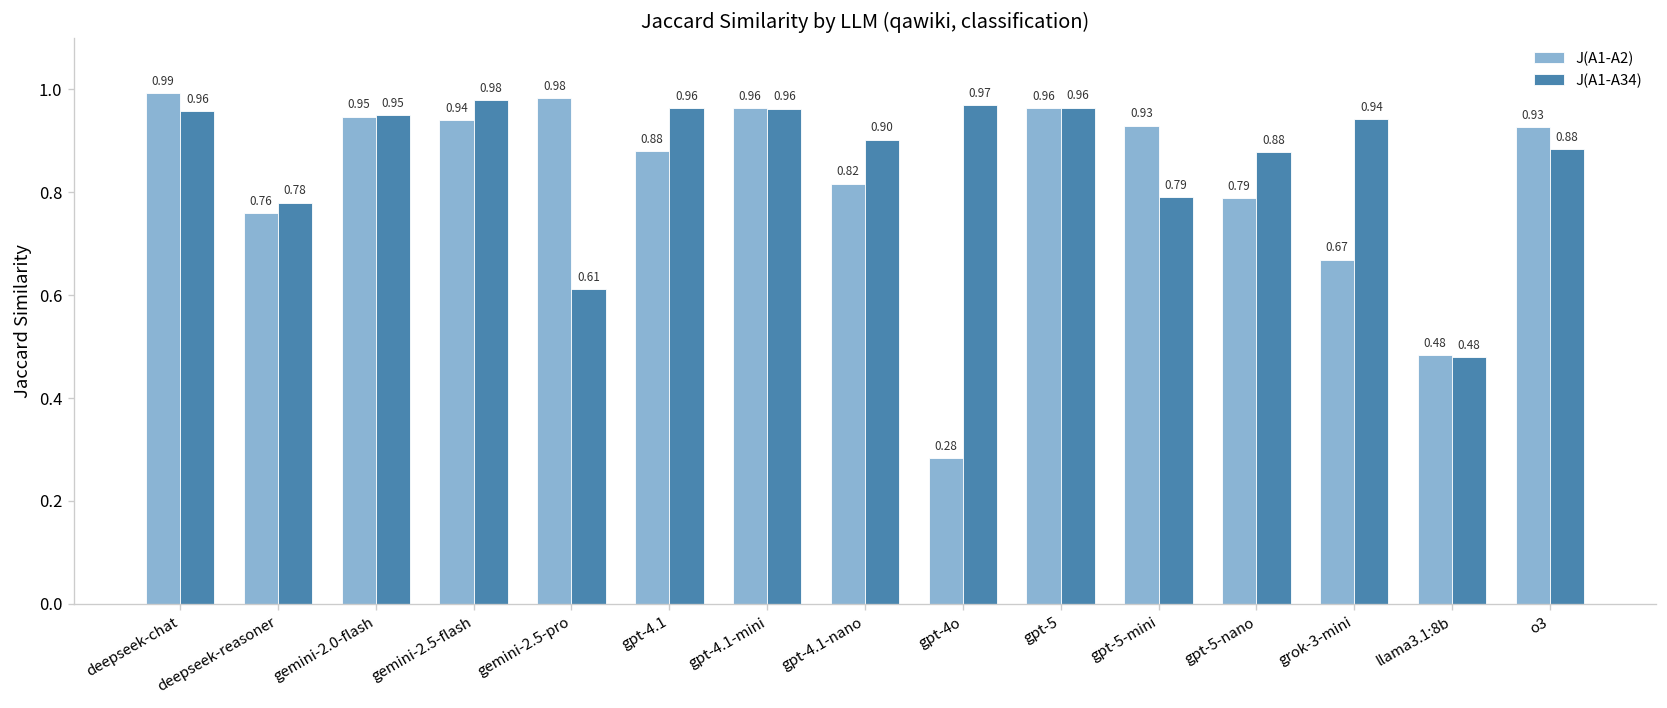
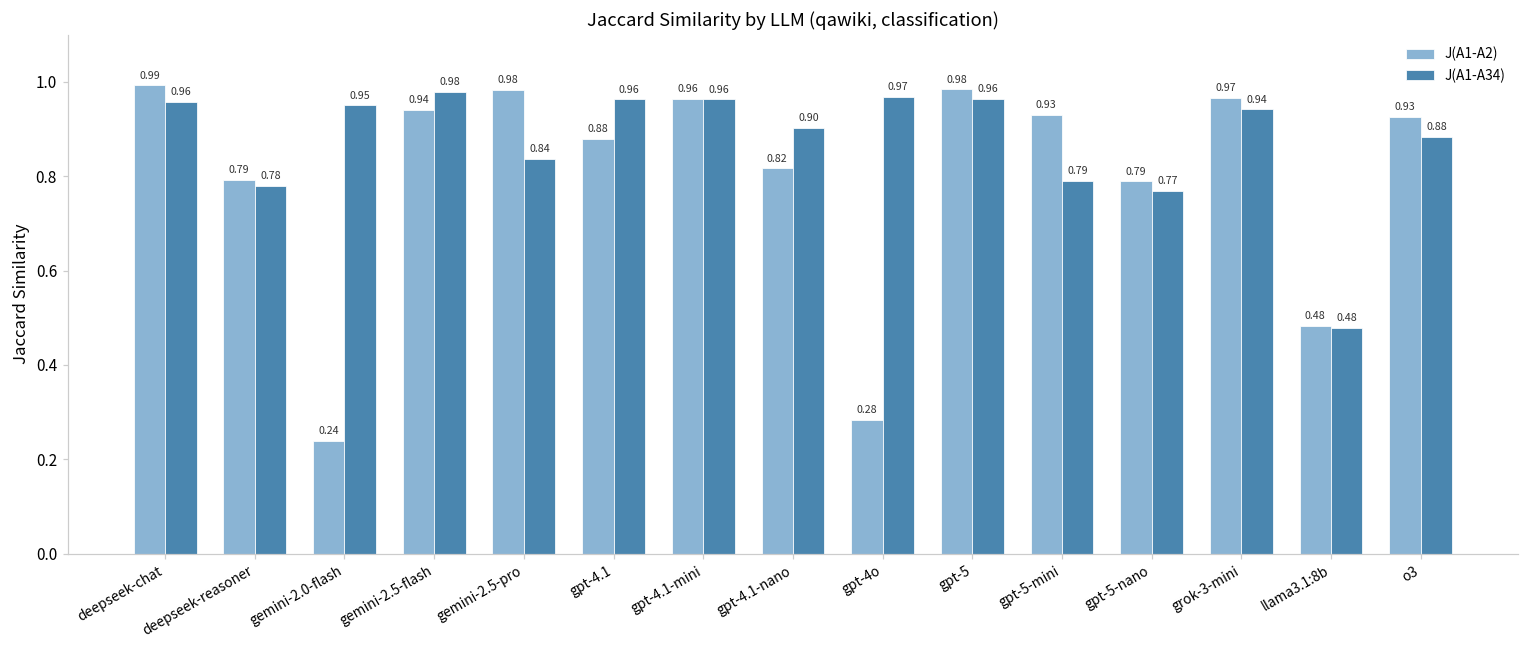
  {
    "J(A1-A2)": {
      "deepseek-chat": 0.99,
-     "deepseek-reasoner": 0.76,
-     "gemini-2.0-flash": 0.95,
+     "deepseek-reasoner": 0.79,
+     "gemini-2.0-flash": 0.24,
      "gemini-2.5-flash": 0.94,
      "gemini-2.5-pro": 0.98,
      "gpt-4.1": 0.88,
      "gpt-4.1-mini": 0.96,
      "gpt-4.1-nano": 0.82,
      "gpt-4o": 0.28,
-     "gpt-5": 0.96,
+     "gpt-5": 0.98,
      "gpt-5-mini": 0.93,
      "gpt-5-nano": 0.79,
-     "grok-3-mini": 0.67,
+     "grok-3-mini": 0.97,
      "llama3.1:8b": 0.48,
      "o3": 0.93
    },
    "J(A1-A34)": {
      "deepseek-chat": 0.96,
      "deepseek-reasoner": 0.78,
      "gemini-2.0-flash": 0.95,
      "gemini-2.5-flash": 0.98,
-     "gemini-2.5-pro": 0.61,
+     "gemini-2.5-pro": 0.84,
      "gpt-4.1": 0.96,
      "gpt-4.1-mini": 0.96,
      "gpt-4.1-nano": 0.90,
      "gpt-4o": 0.97,
      "gpt-5": 0.96,
      "gpt-5-mini": 0.79,
-     "gpt-5-nano": 0.88,
+     "gpt-5-nano": 0.77,
      "grok-3-mini": 0.94,
      "llama3.1:8b": 0.48,
      "o3": 0.88
    }
  }
